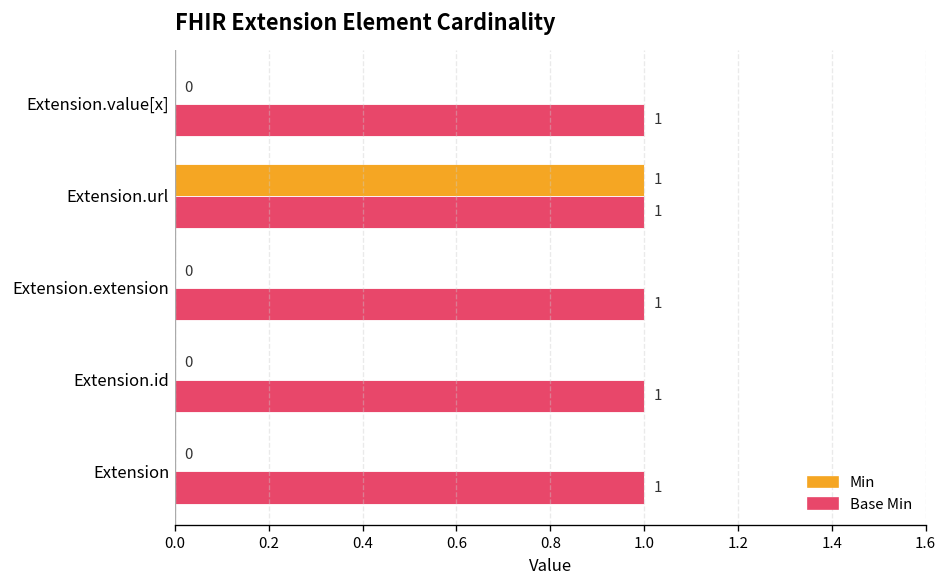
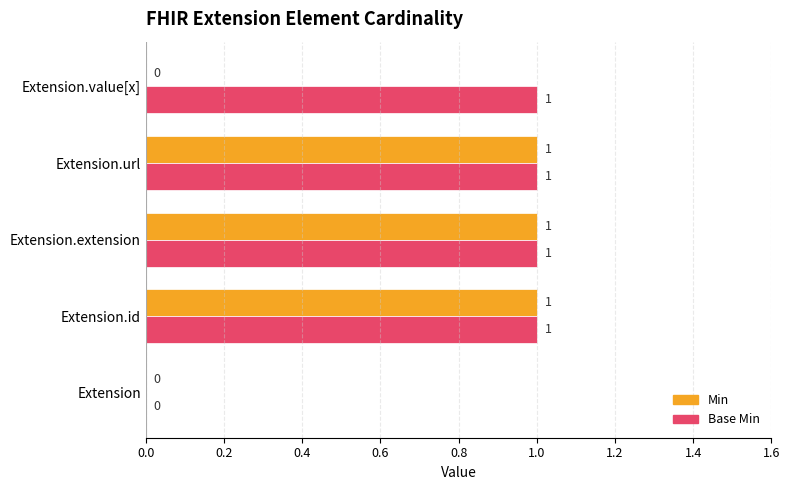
  {
    "Min": {
      "Extension.value[x]": 0,
      "Extension.url": 1,
-     "Extension.extension": 0,
-     "Extension.id": 0,
+     "Extension.extension": 1,
+     "Extension.id": 1,
      "Extension": 0
    },
    "Base Min": {
      "Extension.value[x]": 1,
      "Extension.url": 1,
      "Extension.extension": 1,
      "Extension.id": 1,
-     "Extension": 1
+     "Extension": 0
    }
  }
